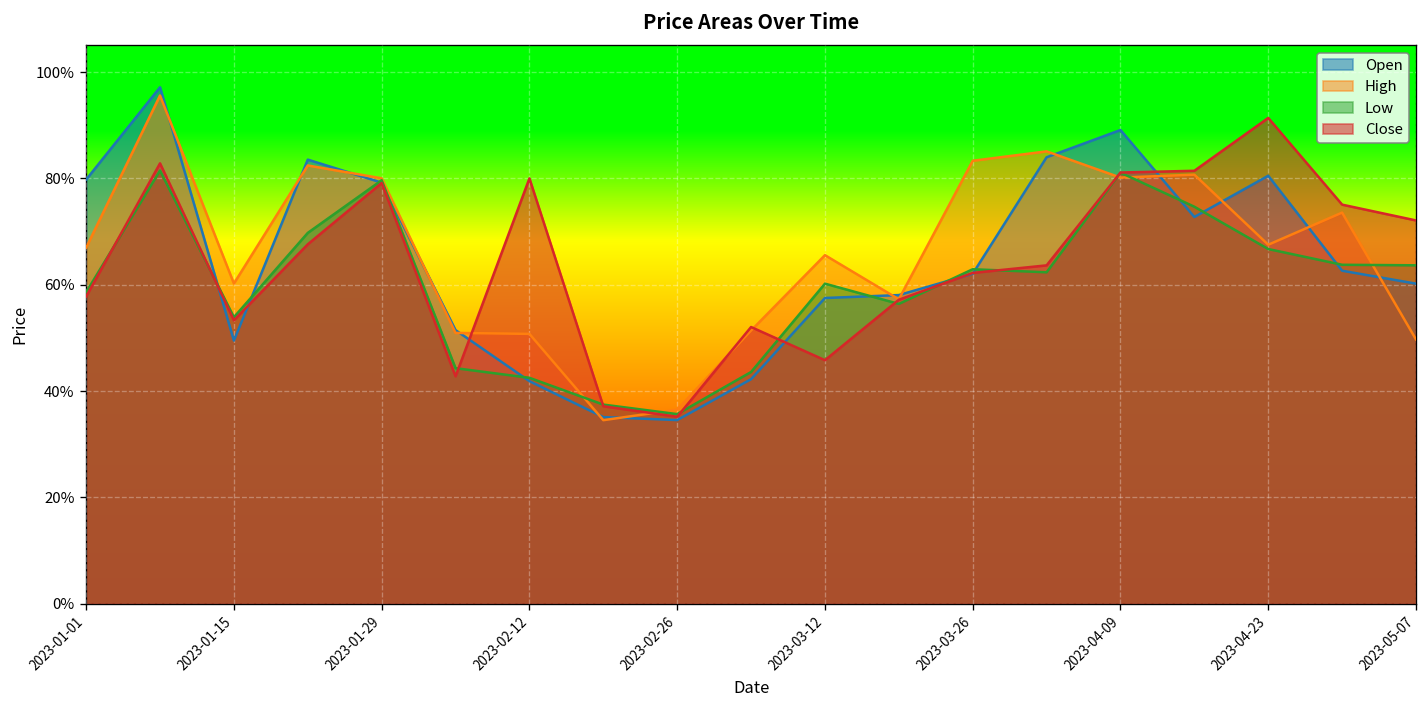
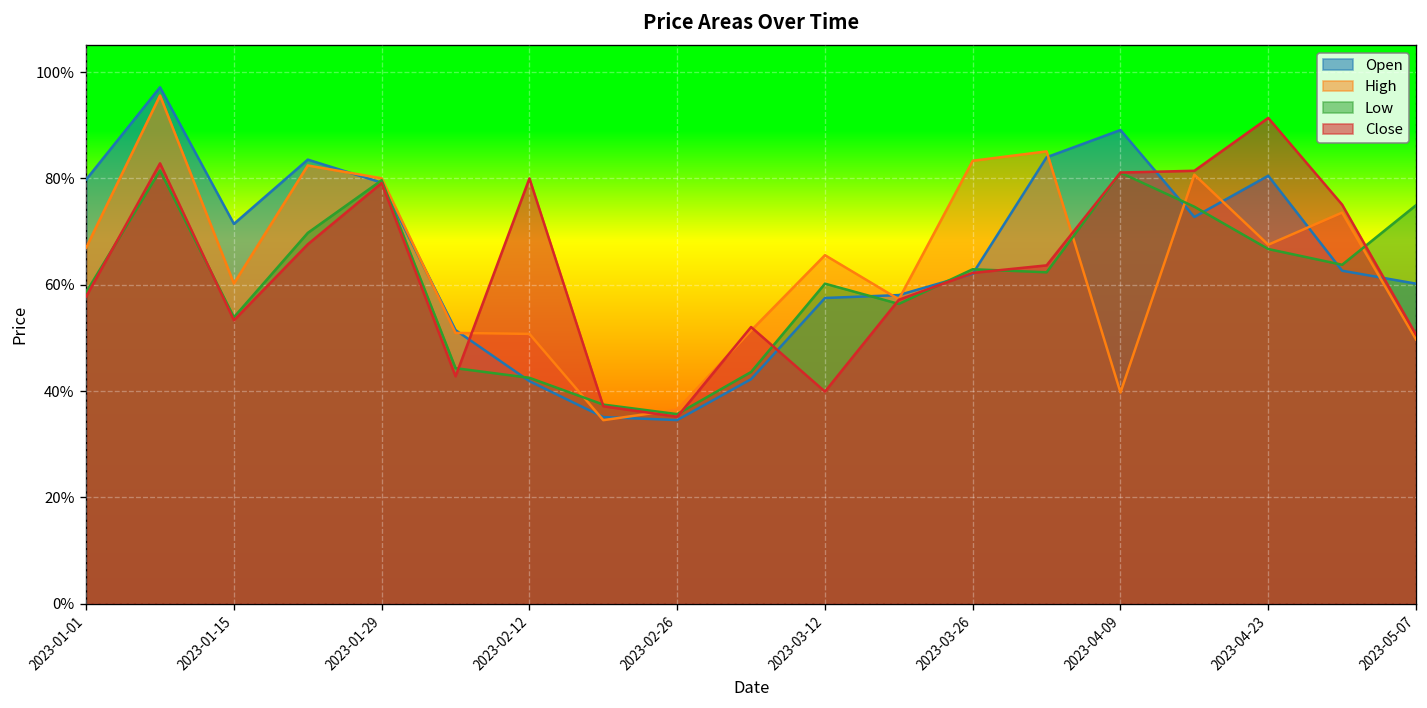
  {
    "Open": {
      "2023-01-01": "80%",
-     "2023-01-15": "49%",
+     "2023-01-15": "71%",
      "2023-02-12": "42%",
      "2023-02-26": "35%",
      "2023-03-12": "57%",
      "2023-04-09": "89%",
      "2023-04-23": "81%",
      "2023-05-07": "60%"
    },
    "High": {
      "2023-01-01": "67%",
      "2023-01-15": "60%",
      "2023-02-12": "51%",
      "2023-02-26": "37%",
      "2023-03-12": "66%",
      "2023-03-26": "83%",
-     "2023-04-09": "80%",
+     "2023-04-09": "40%",
      "2023-04-23": "68%",
      "2023-05-07": "50%"
    },
    "Low": {
      "2023-01-01": "59%",
      "2023-02-12": "42%",
      "2023-03-12": "60%",
      "2023-03-26": "63%",
      "2023-04-23": "67%",
-     "2023-05-07": "64%"
+     "2023-05-07": "75%"
    },
    "Close": {
      "2023-01-01": "58%",
      "2023-02-12": "80%",
-     "2023-03-12": "46%",
+     "2023-03-12": "40%",
      "2023-04-23": "91%",
-     "2023-05-07": "72%"
+     "2023-05-07": "51%"
    }
  }
